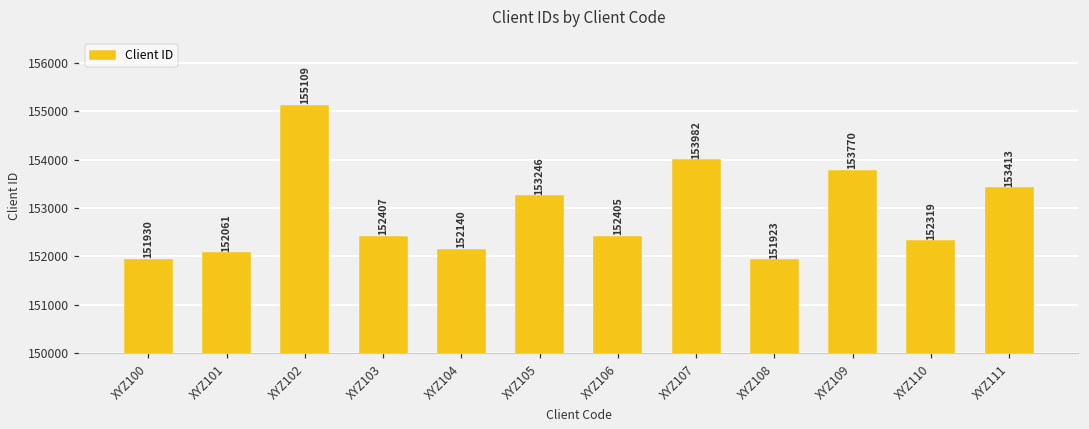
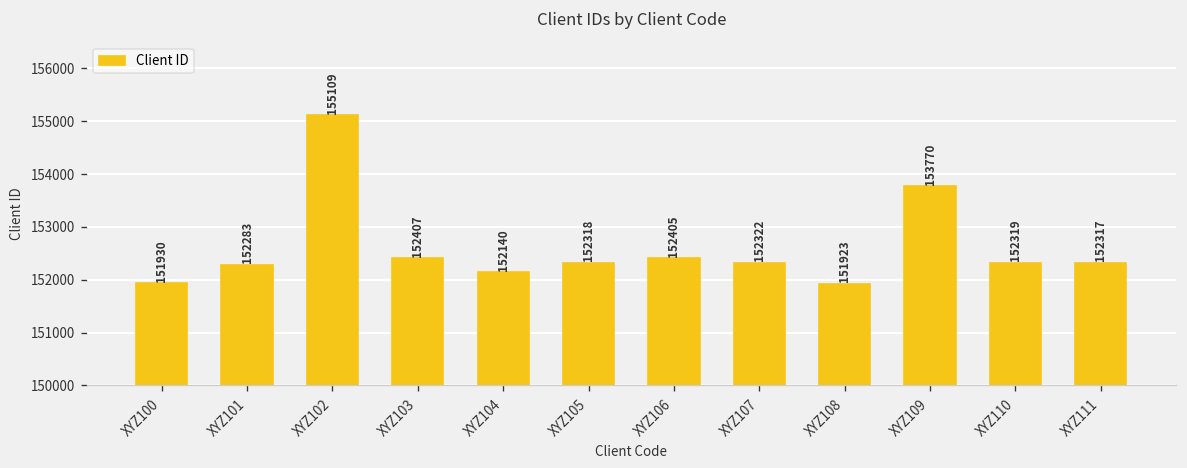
  {
    "XYZ100": 151930,
-   "XYZ101": 152061,
+   "XYZ101": 152283,
    "XYZ102": 155109,
    "XYZ103": 152407,
    "XYZ104": 152140,
-   "XYZ105": 153246,
+   "XYZ105": 152318,
    "XYZ106": 152405,
-   "XYZ107": 153982,
+   "XYZ107": 152322,
    "XYZ108": 151923,
    "XYZ109": 153770,
    "XYZ110": 152319,
-   "XYZ111": 153413
+   "XYZ111": 152317
  }
